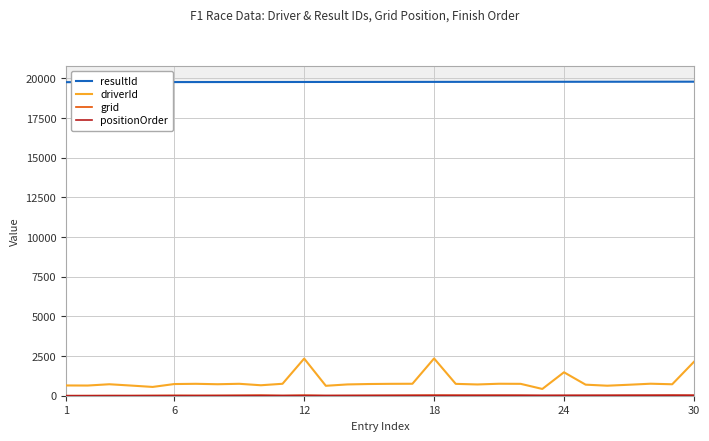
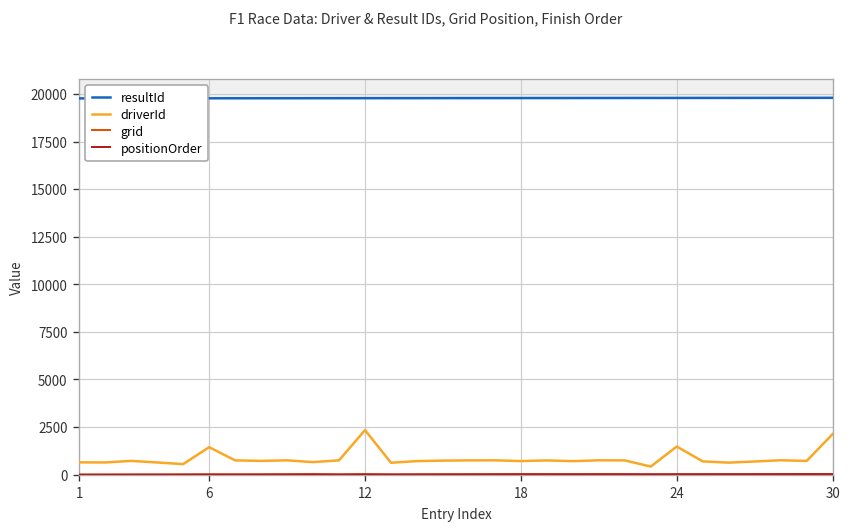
  {
    "driverId": {
      "1": 600,
-     "6": 700,
+     "6": 1400,
      "12": 2300,
-     "18": 2400,
+     "18": 700,
      "24": 1500,
      "30": 2100
    },
    "positionOrder": {
      "1": 0,
      "6": 0,
      "12": 0,
      "18": 0,
      "24": 0,
      "30": 0
    }
  }
